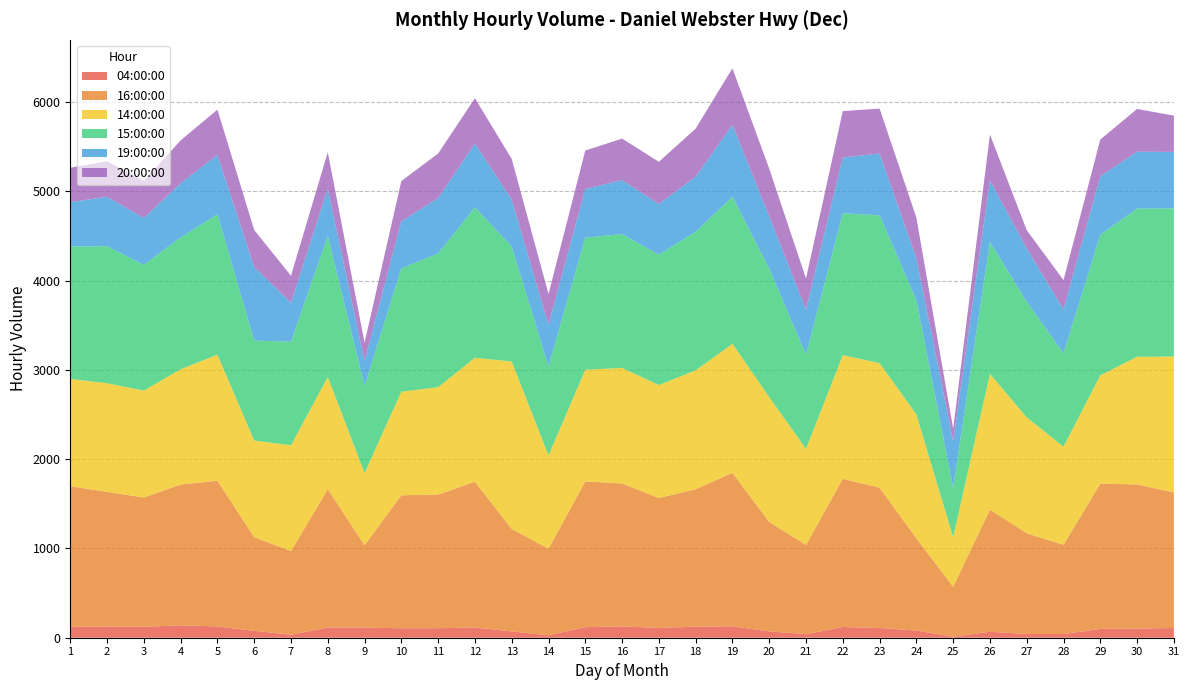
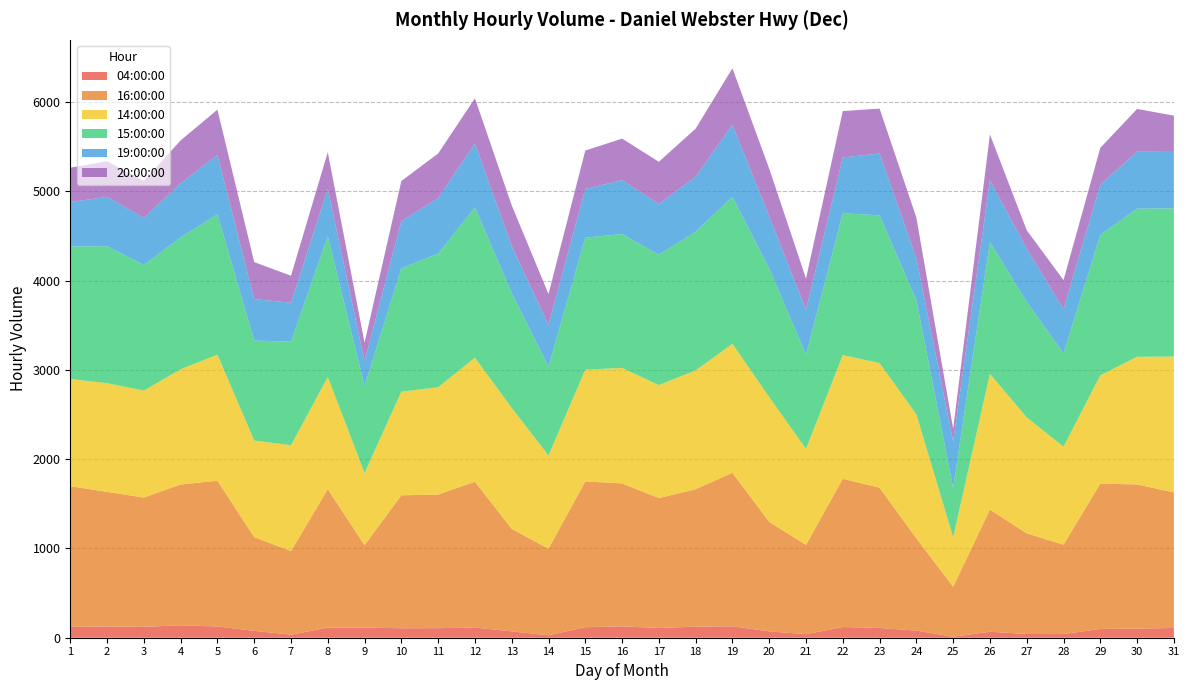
  {
    "14:00:00": {
      "1": 1200,
      "2": 1200,
      "3": 1200,
      "4": 1300,
      "5": 1400,
      "6": 1100,
      "7": 1200,
      "8": 1300,
      "9": 800,
      "10": 1200,
      "11": 1200,
      "12": 1400,
-     "13": 1900,
+     "13": 1400,
      "14": 1000,
      "15": 1300,
      "16": 1300,
      "17": 1300,
      "18": 1300,
      "19": 1400,
      "20": 1400,
      "21": 1100,
      "22": 1400,
      "23": 1400,
      "24": 1400,
      "25": 600,
      "26": 1500,
      "27": 1300,
      "28": 1100,
      "29": 1200,
      "30": 1400,
      "31": 1500
    },
    "15:00:00": {
      "1": 1500,
      "2": 1500,
      "3": 1400,
      "4": 1500,
      "5": 1600,
      "6": 1100,
      "7": 1200,
      "8": 1600,
      "9": 1000,
      "10": 1400,
      "11": 1500,
      "12": 1700,
      "13": 1300,
      "14": 1000,
      "15": 1500,
      "16": 1500,
      "17": 1500,
      "18": 1600,
      "19": 1600,
      "20": 1400,
      "21": 1100,
      "22": 1600,
      "23": 1700,
      "24": 1300,
      "25": 600,
      "26": 1500,
      "27": 1300,
      "28": 1000,
      "29": 1600,
      "30": 1700,
      "31": 1700
    },
    "19:00:00": {
      "1": 500,
      "2": 600,
      "3": 500,
      "4": 600,
      "5": 700,
-     "6": 800,
+     "6": 500,
      "7": 400,
      "8": 500,
      "9": 300,
      "10": 500,
      "11": 600,
      "12": 700,
      "13": 500,
      "14": 500,
      "15": 500,
      "16": 600,
      "17": 600,
      "18": 600,
      "19": 800,
      "20": 600,
      "21": 500,
      "22": 600,
      "23": 700,
      "24": 500,
      "25": 500,
      "26": 700,
      "27": 600,
      "28": 500,
-     "29": 700,
+     "29": 600,
      "30": 600,
      "31": 600
    },
    "20:00:00": {
      "1": 400,
      "4": 500,
      "5": 500,
      "6": 400,
      "7": 300,
      "8": 400,
      "9": 200,
      "10": 500,
      "11": 500,
      "12": 500,
      "13": 500,
      "14": 300,
      "15": 400,
      "16": 500,
      "17": 500,
      "18": 500,
      "19": 600,
      "20": 500,
      "21": 300,
      "22": 500,
      "23": 500,
      "24": 500,
      "25": 100,
      "26": 500,
      "27": 200,
      "28": 300,
      "29": 400,
      "30": 500,
      "31": 400
    }
  }
